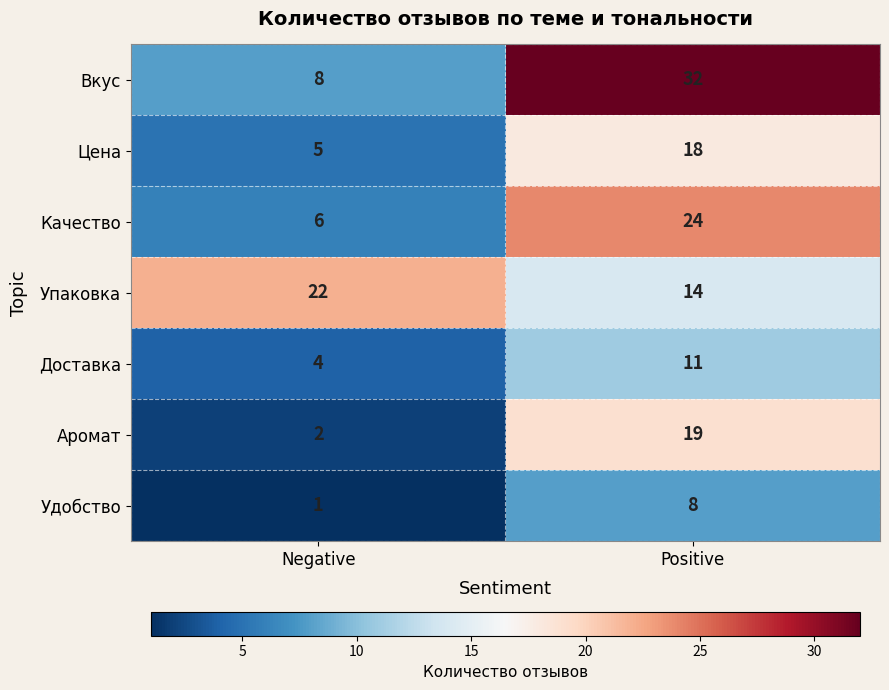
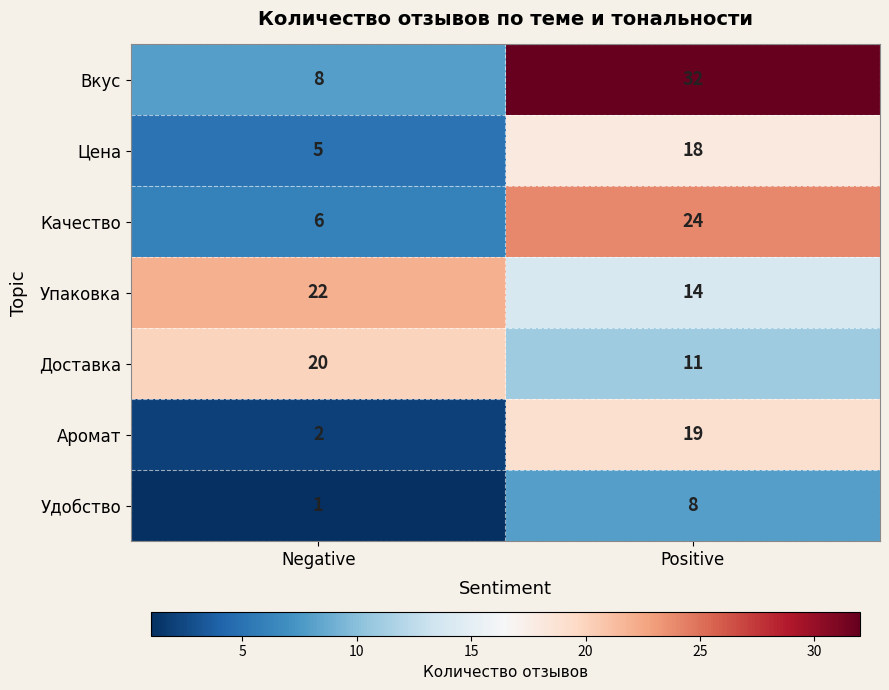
  {
    "Вкус": {
      "Negative": 8,
      "Positive": 32
    },
    "Цена": {
      "Negative": 5,
      "Positive": 18
    },
    "Качество": {
      "Negative": 6,
      "Positive": 24
    },
    "Упаковка": {
      "Negative": 22,
      "Positive": 14
    },
    "Доставка": {
-     "Negative": 4,
+     "Negative": 20,
      "Positive": 11
    },
    "Аромат": {
      "Negative": 2,
      "Positive": 19
    },
    "Удобство": {
      "Negative": 1,
      "Positive": 8
    }
  }
